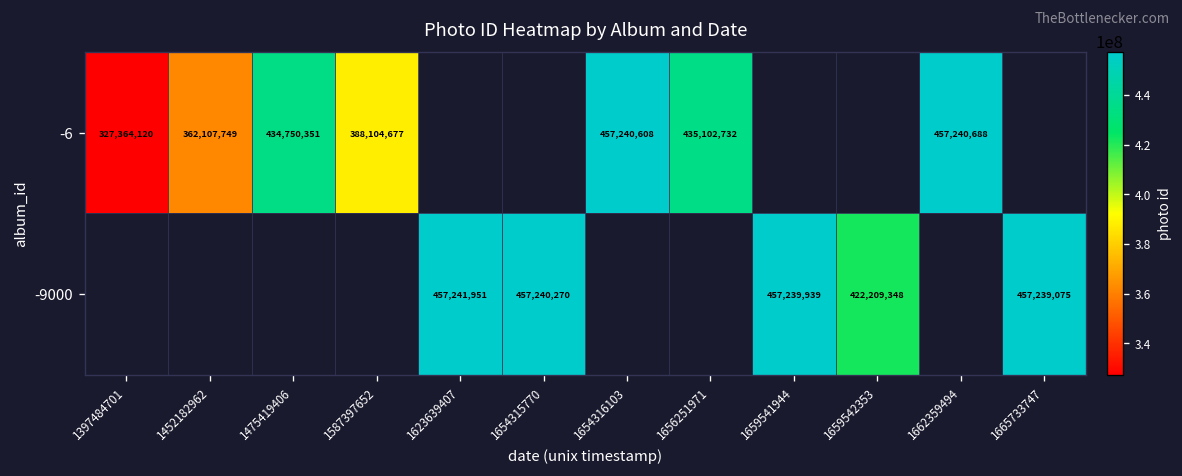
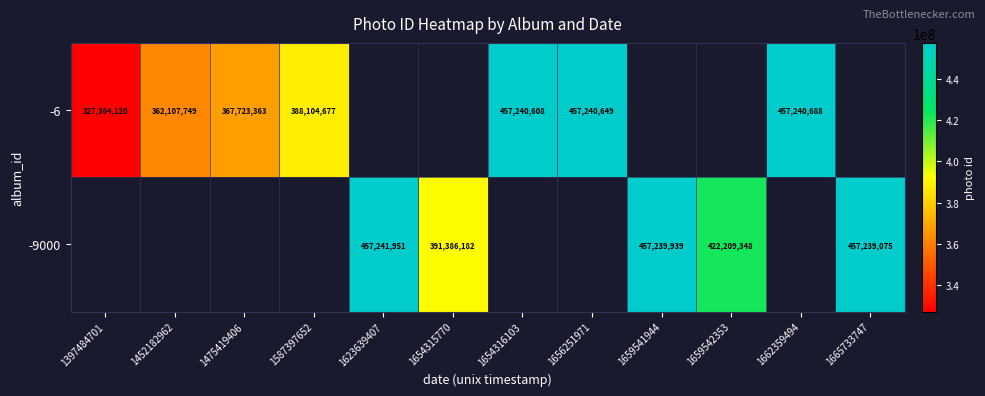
  {
    "-6": {
      "1397484701": "327,364,120",
      "1452182962": "362,107,749",
-     "1475419406": "434,750,351",
+     "1475419406": "367,723,363",
      "1587397652": "388,104,677",
      "1654316103": "457,240,608",
-     "1656251971": "435,102,732",
+     "1656251971": "457,240,649",
      "1662359494": "457,240,688"
    },
    "-9000": {
      "1623639407": "457,241,951",
-     "1654315770": "457,240,270",
+     "1654315770": "391,386,182",
      "1659541944": "457,239,939",
      "1659542353": "422,209,348",
      "1665733747": "457,239,075"
    }
  }
